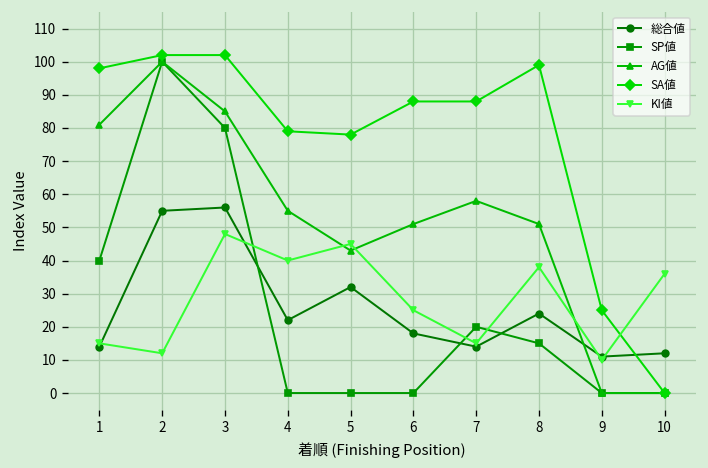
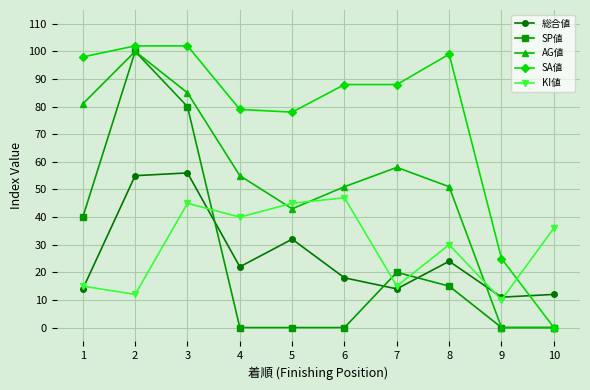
  {
    "KI値": {
      "1": 15,
      "2": 12,
-     "3": 48,
+     "3": 45,
      "4": 40,
      "5": 45,
-     "6": 25,
+     "6": 47,
      "7": 15,
-     "8": 38,
+     "8": 30,
      "9": 10,
      "10": 36
    }
  }
